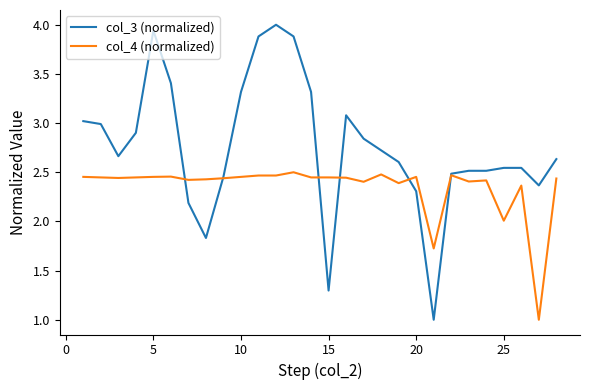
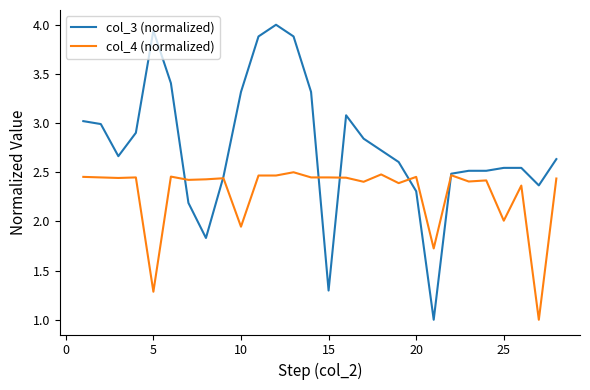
  {
    "col_3 (normalized)": {
      "10": 3.3,
      "15": 1.3,
      "20": 2.3,
      "25": 2.5
    },
    "col_4 (normalized)": {
-     "5": 2.5,
-     "10": 2.5,
+     "5": 1.3,
+     "10": 1.9,
      "15": 2.4,
      "20": 2.5,
      "25": 2.0
    }
  }
